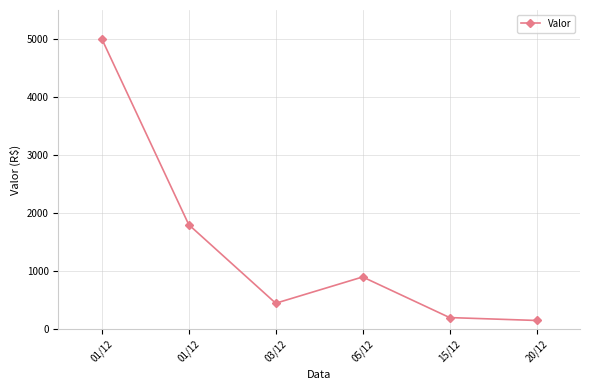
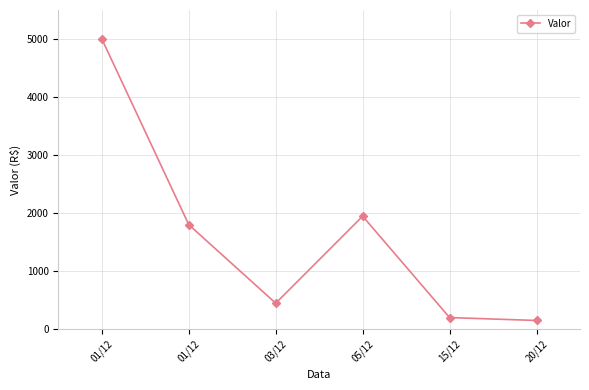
  {
    "03/12": 400,
-   "05/12": 900,
+   "05/12": 1900,
    "15/12": 200,
    "20/12": 200
  }
